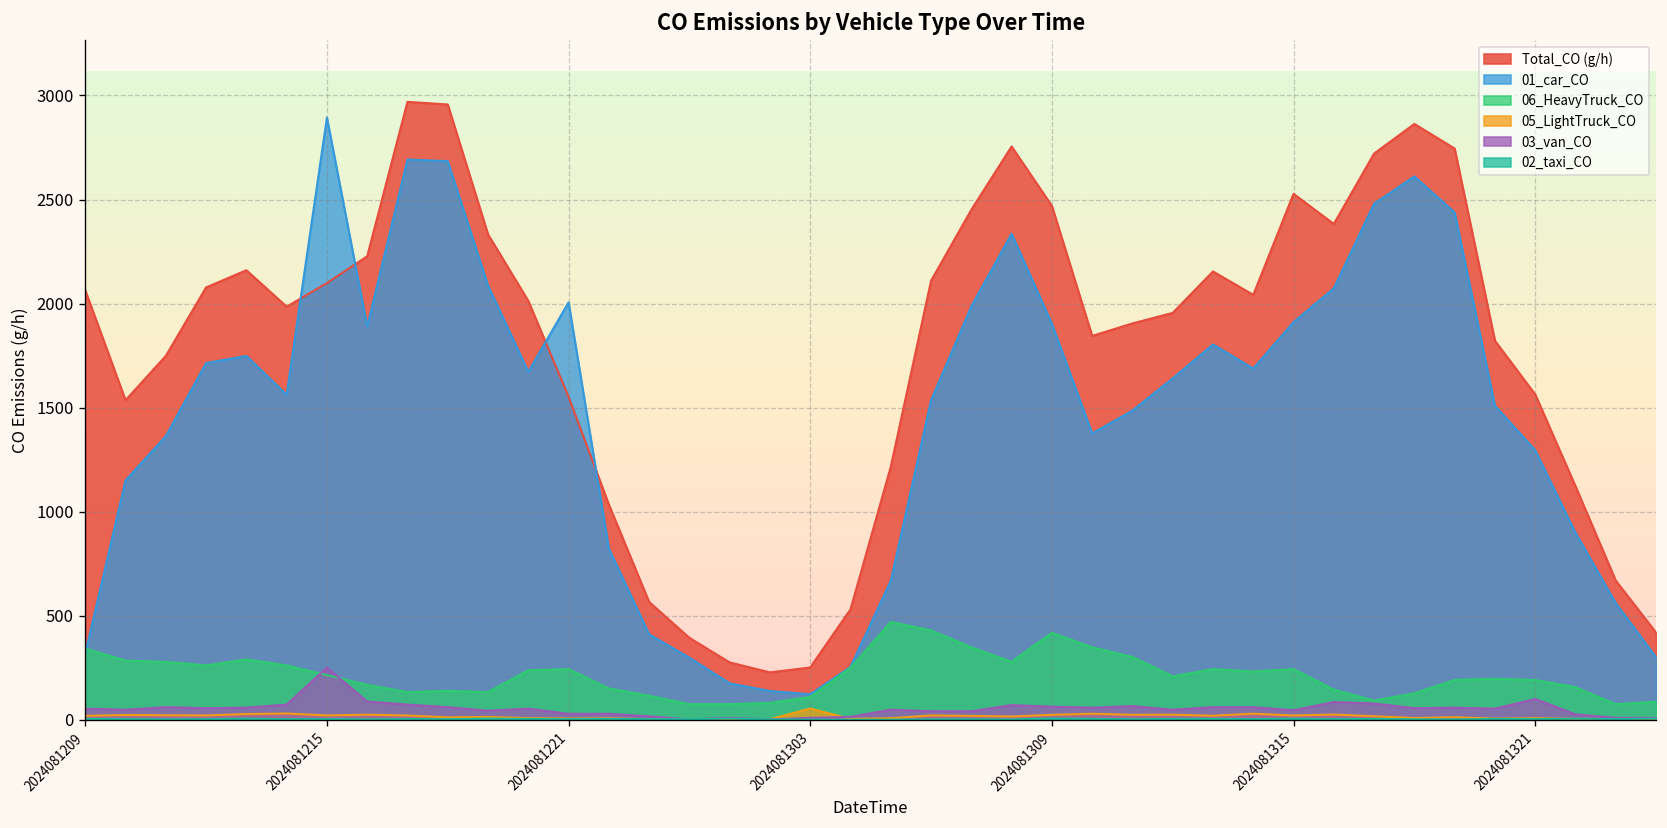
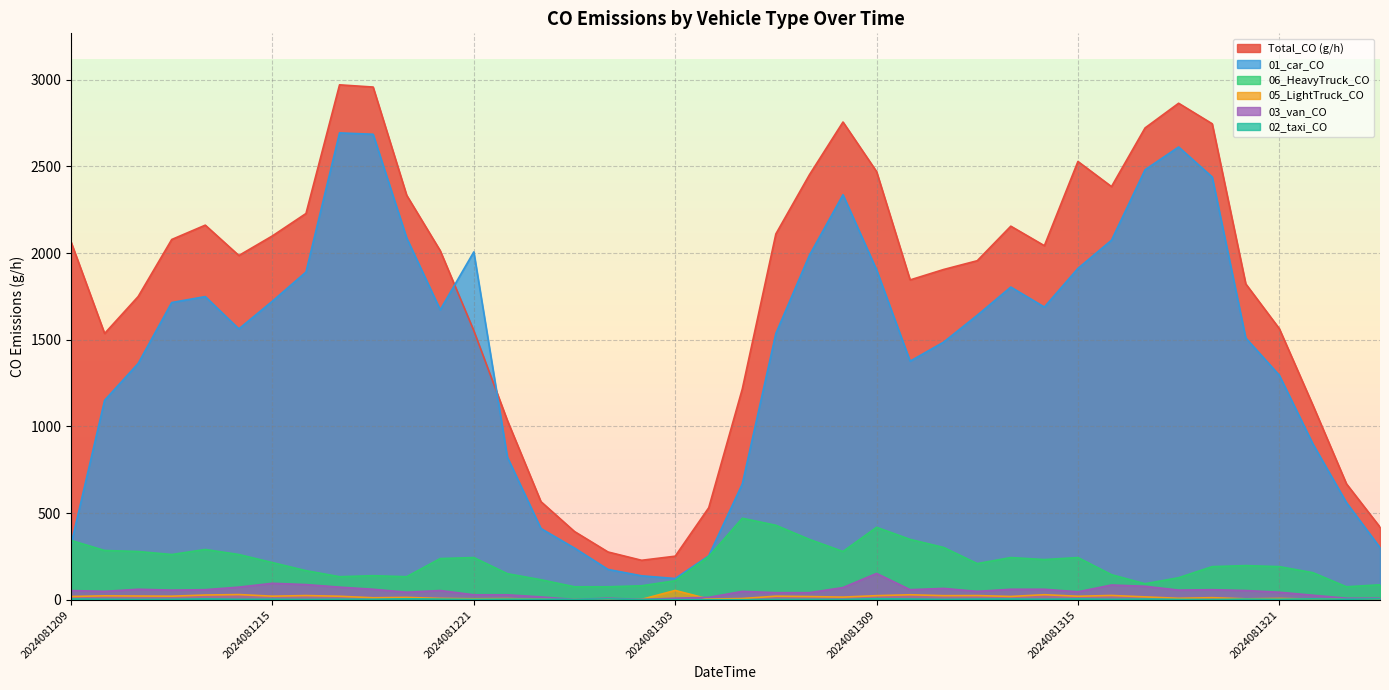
  {
    "Total_CO (g/h)": {
      "2024081209": 2060,
      "2024081215": 2100,
      "2024081221": 1550,
      "2024081303": 250,
      "2024081309": 2470,
      "2024081315": 2530,
      "2024081321": 1560
    },
    "01_car_CO": {
      "2024081209": 320,
-     "2024081215": 2890,
+     "2024081215": 1720,
      "2024081221": 2010,
      "2024081309": 1900,
      "2024081315": 1910,
      "2024081321": 1300
    },
    "05_LightTruck_CO": {
      "2024081215": 20,
      "2024081303": 50,
      "2024081309": 20,
      "2024081315": 20
    },
    "03_van_CO": {
      "2024081209": 50,
-     "2024081215": 250,
+     "2024081215": 100,
      "2024081221": 30,
-     "2024081309": 60,
+     "2024081309": 150,
      "2024081315": 50,
-     "2024081321": 100
+     "2024081321": 40
    }
  }
